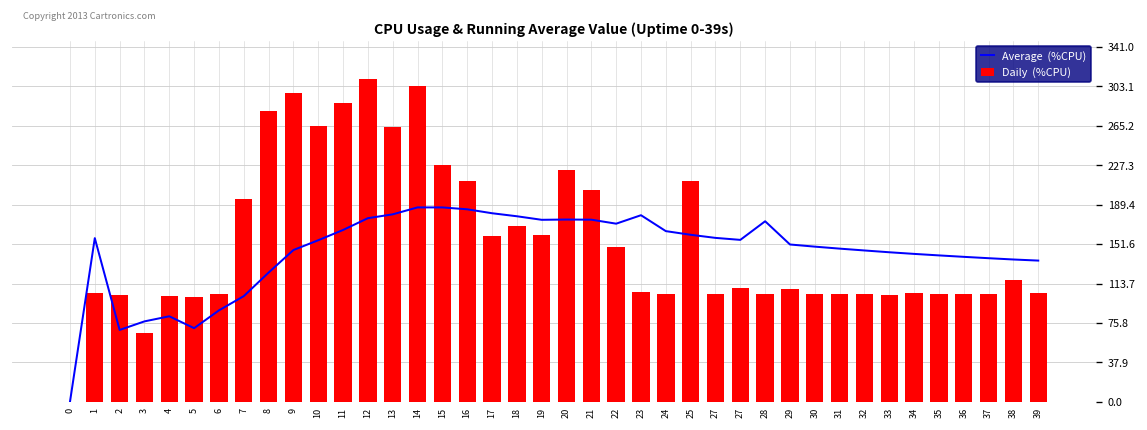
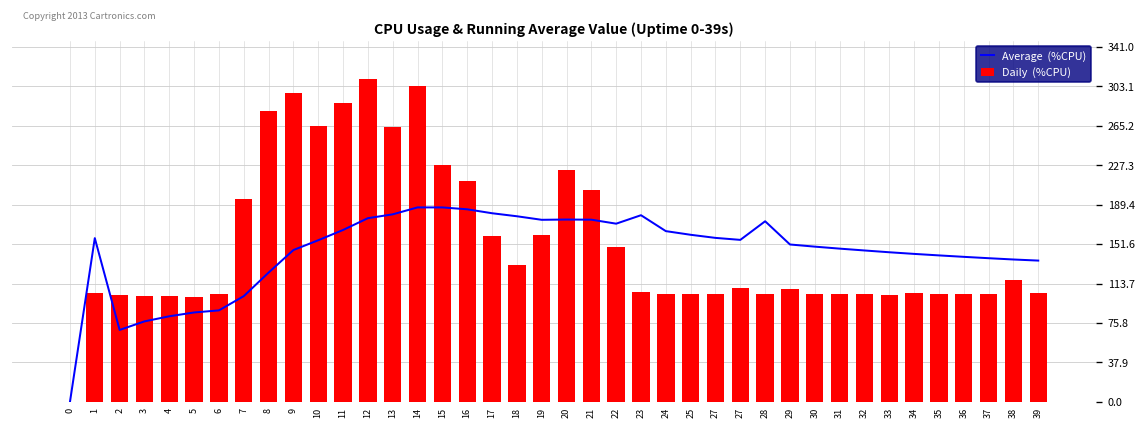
  {
    "Average (%CPU)": {
      "0": 0,
      "1": 160,
      "2": 70,
      "3": 80,
      "4": 80,
-     "5": 70,
+     "5": 90,
      "6": 90,
      "7": 100,
      "8": 120,
      "9": 150,
      "10": 160,
      "11": 170,
      "12": 180,
      "13": 180,
      "14": 190,
      "15": 190,
      "16": 190,
      "17": 180,
      "18": 180,
      "19": 170,
      "20": 180,
      "21": 180,
      "22": 170,
      "23": 180,
      "24": 160,
      "25": 160,
      "28": 170,
      "29": 150,
      "30": 150,
      "31": 150,
      "32": 150,
      "33": 140,
      "34": 140,
      "35": 140,
      "36": 140,
      "37": 140,
      "38": 140,
      "39": 140
    },
    "Daily (%CPU)": {
      "0": 0,
      "1": 100,
      "2": 100,
-     "3": 70,
+     "3": 100,
      "4": 100,
      "5": 100,
      "6": 100,
      "7": 190,
      "8": 280,
      "9": 300,
      "10": 260,
      "11": 290,
      "12": 310,
      "13": 260,
      "14": 300,
      "15": 230,
      "16": 210,
      "17": 160,
-     "18": 170,
+     "18": 130,
      "19": 160,
      "20": 220,
      "21": 200,
      "22": 150,
      "23": 110,
      "24": 100,
-     "25": 210,
+     "25": 100,
      "28": 100,
      "29": 110,
      "30": 100,
      "31": 100,
      "32": 100,
      "33": 100,
      "34": 100,
      "35": 100,
      "36": 100,
      "37": 100,
      "38": 120,
      "39": 100
    }
  }
